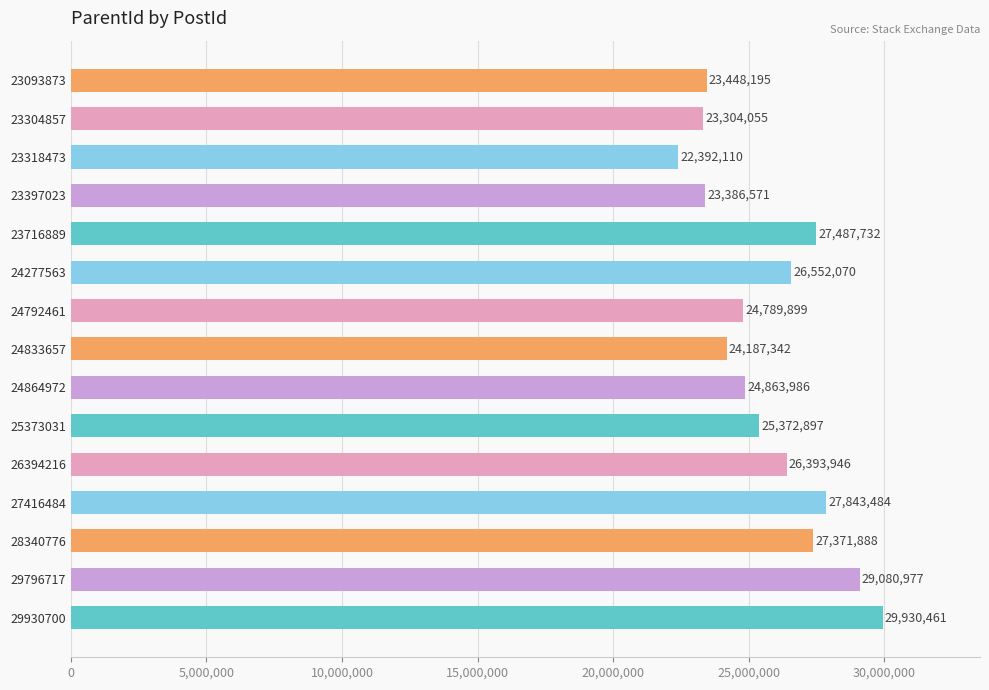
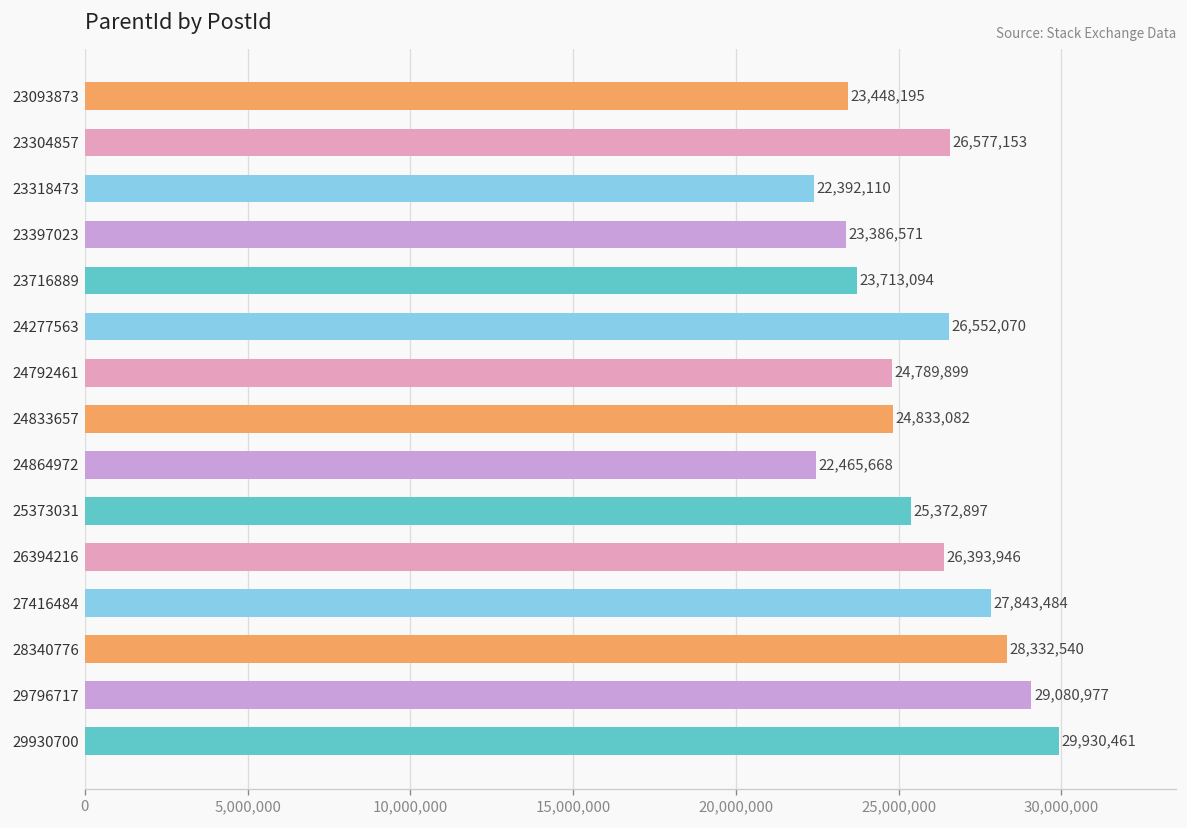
  {
    "23093873": "23,448,195",
-   "23304857": "23,304,055",
+   "23304857": "26,577,153",
    "23318473": "22,392,110",
    "23397023": "23,386,571",
-   "23716889": "27,487,732",
+   "23716889": "23,713,094",
    "24277563": "26,552,070",
    "24792461": "24,789,899",
-   "24833657": "24,187,342",
-   "24864972": "24,863,986",
+   "24833657": "24,833,082",
+   "24864972": "22,465,668",
    "25373031": "25,372,897",
    "26394216": "26,393,946",
    "27416484": "27,843,484",
-   "28340776": "27,371,888",
+   "28340776": "28,332,540",
    "29796717": "29,080,977",
    "29930700": "29,930,461"
  }
